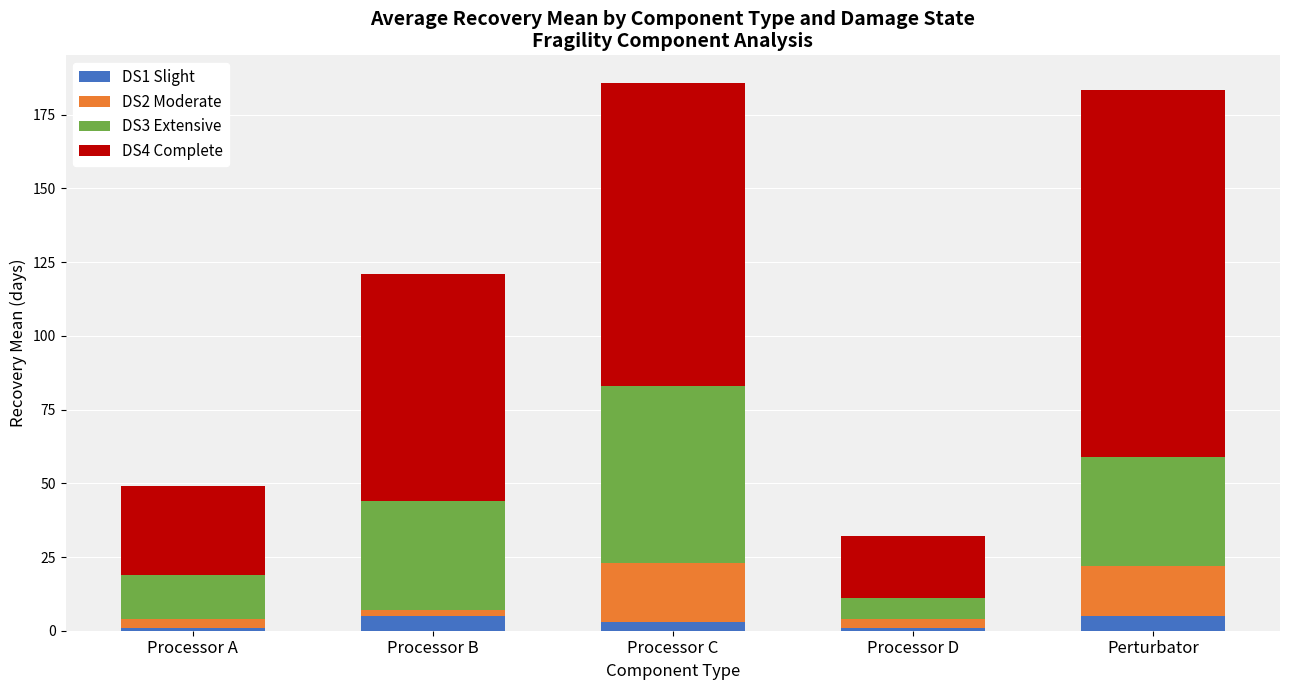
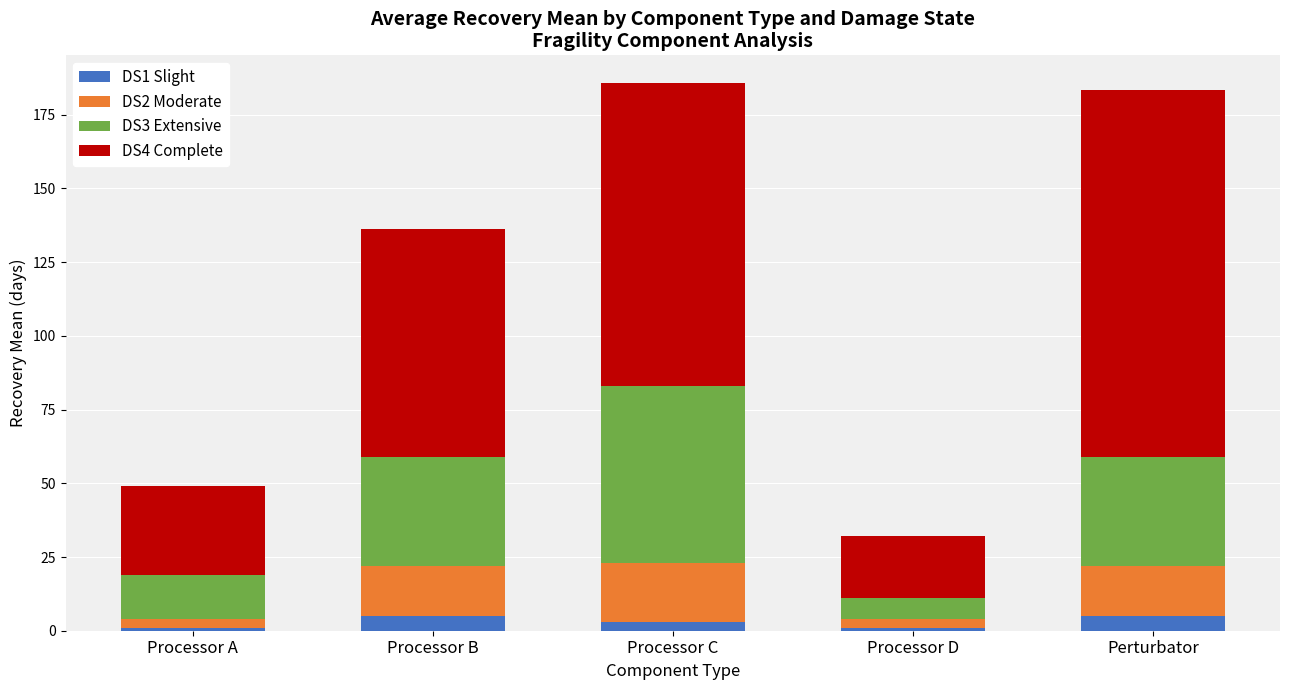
  {
    "DS1 Slight": {
      "Processor A": 1,
      "Processor B": 5,
      "Processor C": 3,
      "Processor D": 1,
      "Perturbator": 5
    },
    "DS2 Moderate": {
      "Processor A": 3,
-     "Processor B": 2,
+     "Processor B": 17,
      "Processor C": 20,
      "Processor D": 3,
      "Perturbator": 17
    },
    "DS3 Extensive": {
      "Processor A": 15,
      "Processor B": 37,
      "Processor C": 60,
      "Processor D": 7,
      "Perturbator": 37
    },
    "DS4 Complete": {
      "Processor A": 30,
      "Processor B": 77,
      "Processor C": 103,
      "Processor D": 21,
      "Perturbator": 124
    }
  }
